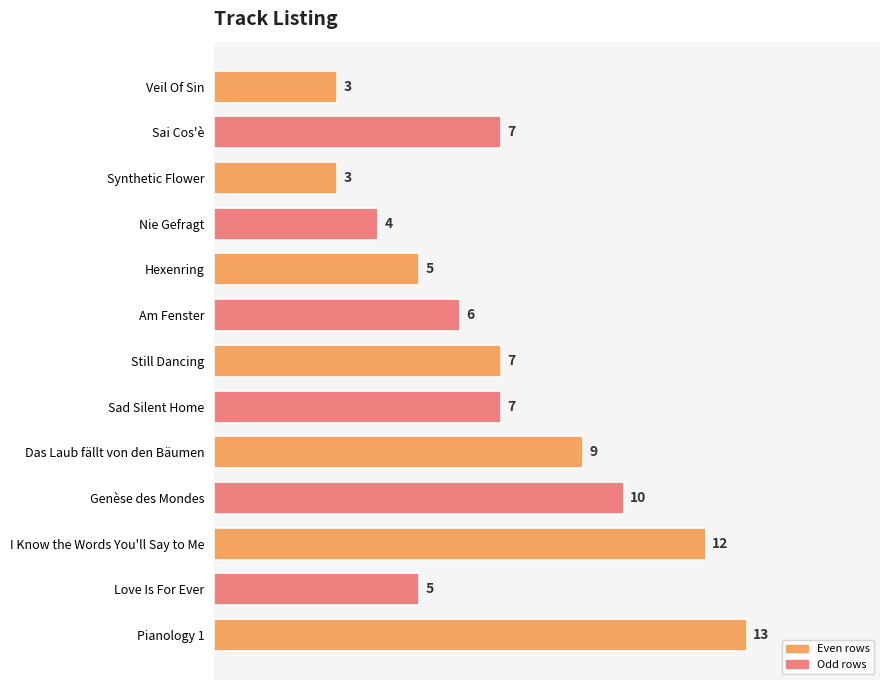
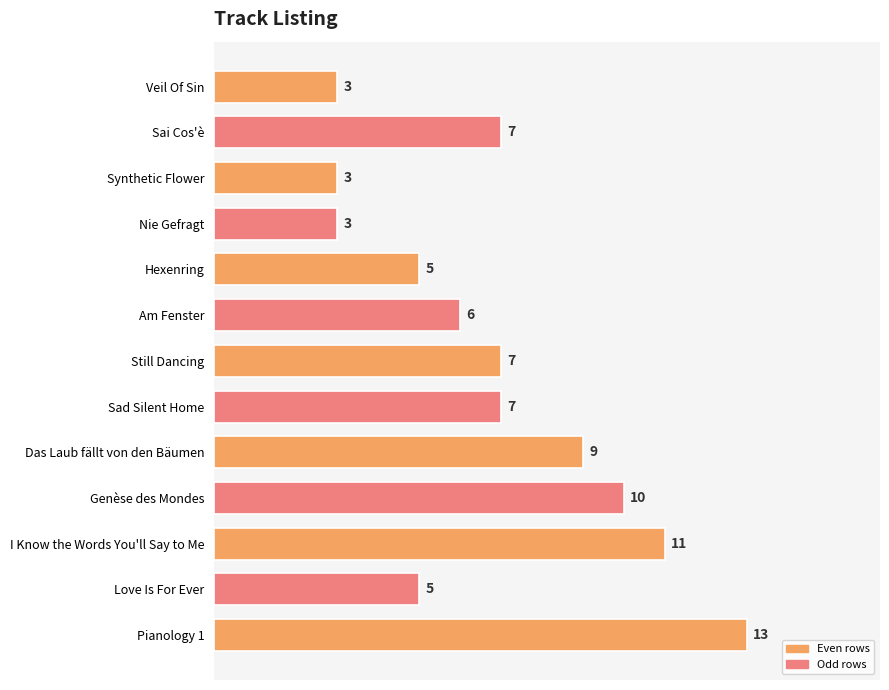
  {
    "Veil Of Sin": 3,
    "Sai Cos'è": 7,
    "Synthetic Flower": 3,
-   "Nie Gefragt": 4,
+   "Nie Gefragt": 3,
    "Hexenring": 5,
    "Am Fenster": 6,
    "Still Dancing": 7,
    "Sad Silent Home": 7,
    "Das Laub fällt von den Bäumen": 9,
    "Genèse des Mondes": 10,
-   "I Know the Words You'll Say to Me": 12,
+   "I Know the Words You'll Say to Me": 11,
    "Love Is For Ever": 5,
    "Pianology 1": 13
  }
